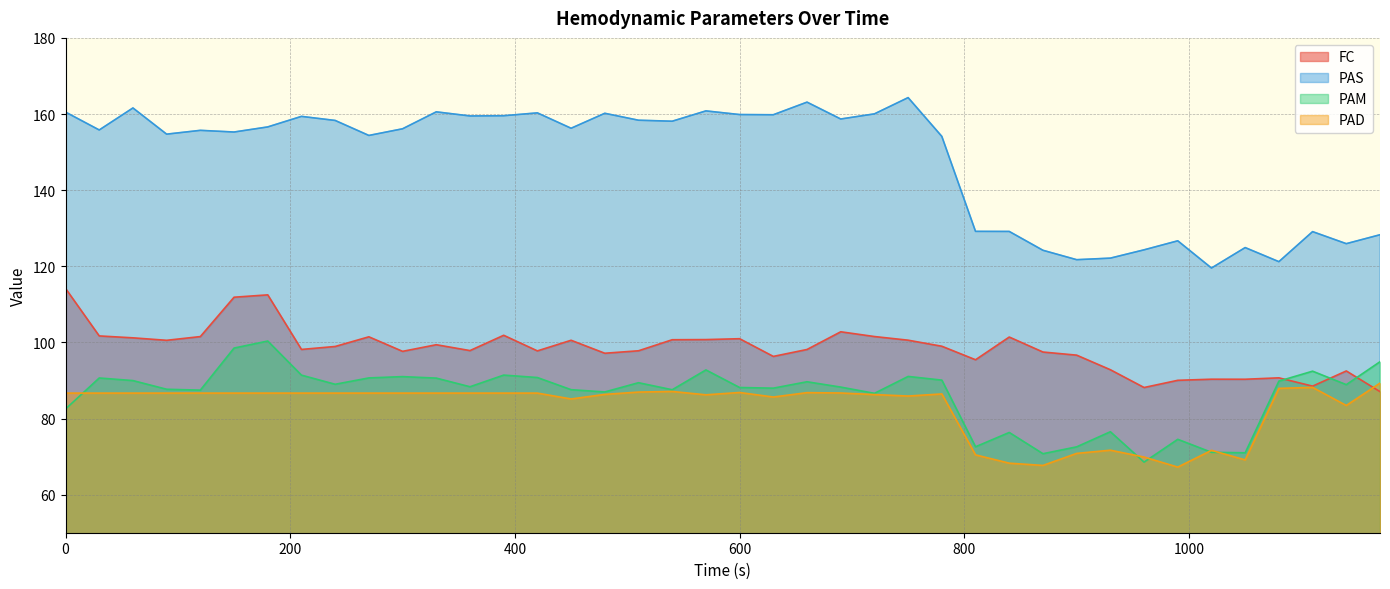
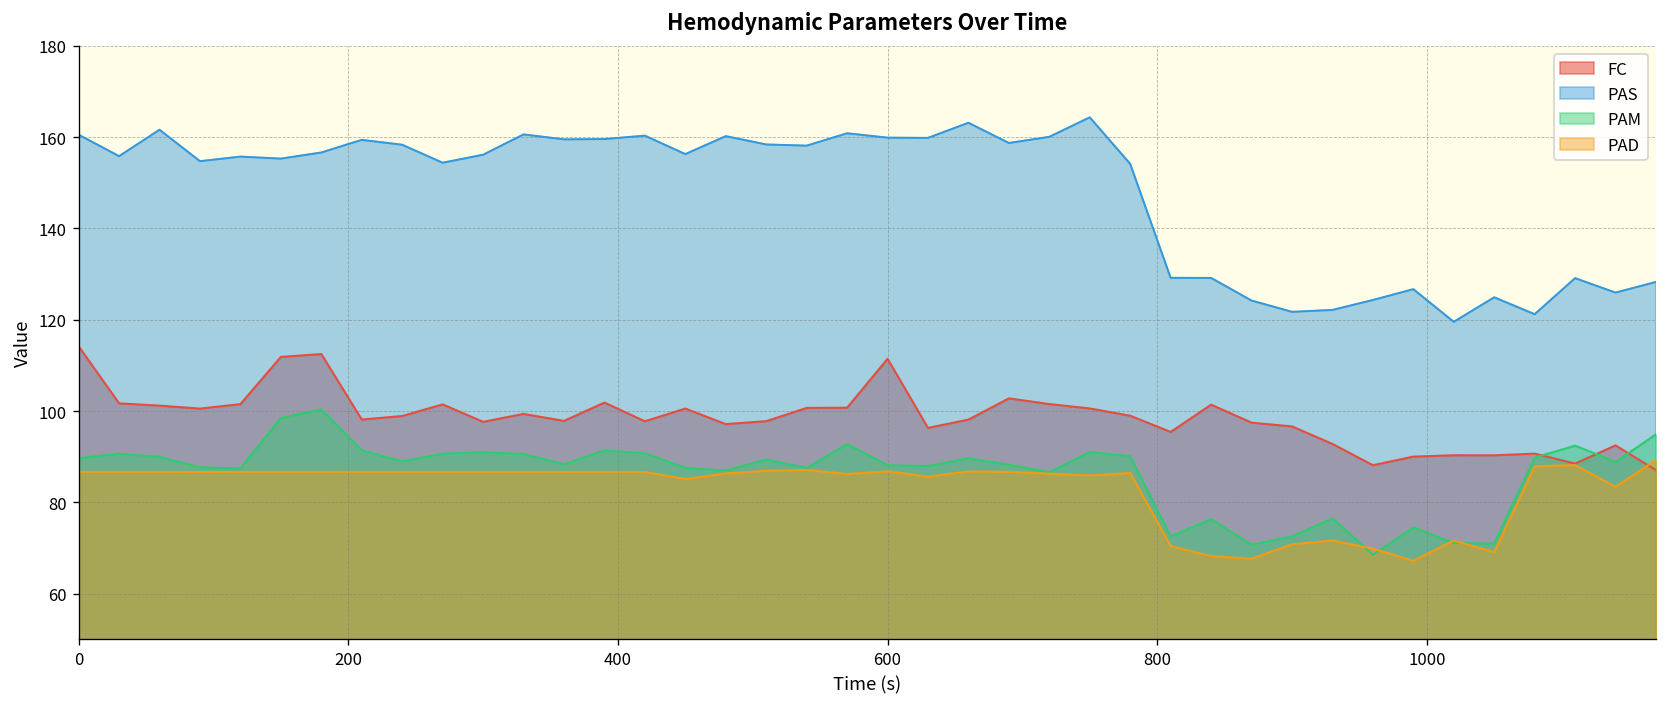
  {
    "FC": {
      "0": 114,
-     "600": 101
+     "600": 111
    },
    "PAS": {
      "0": 161,
      "600": 160
    },
    "PAM": {
-     "0": 83,
+     "0": 90,
      "600": 88
    },
    "PAD": {
      "0": 87,
      "600": 87
    }
  }
